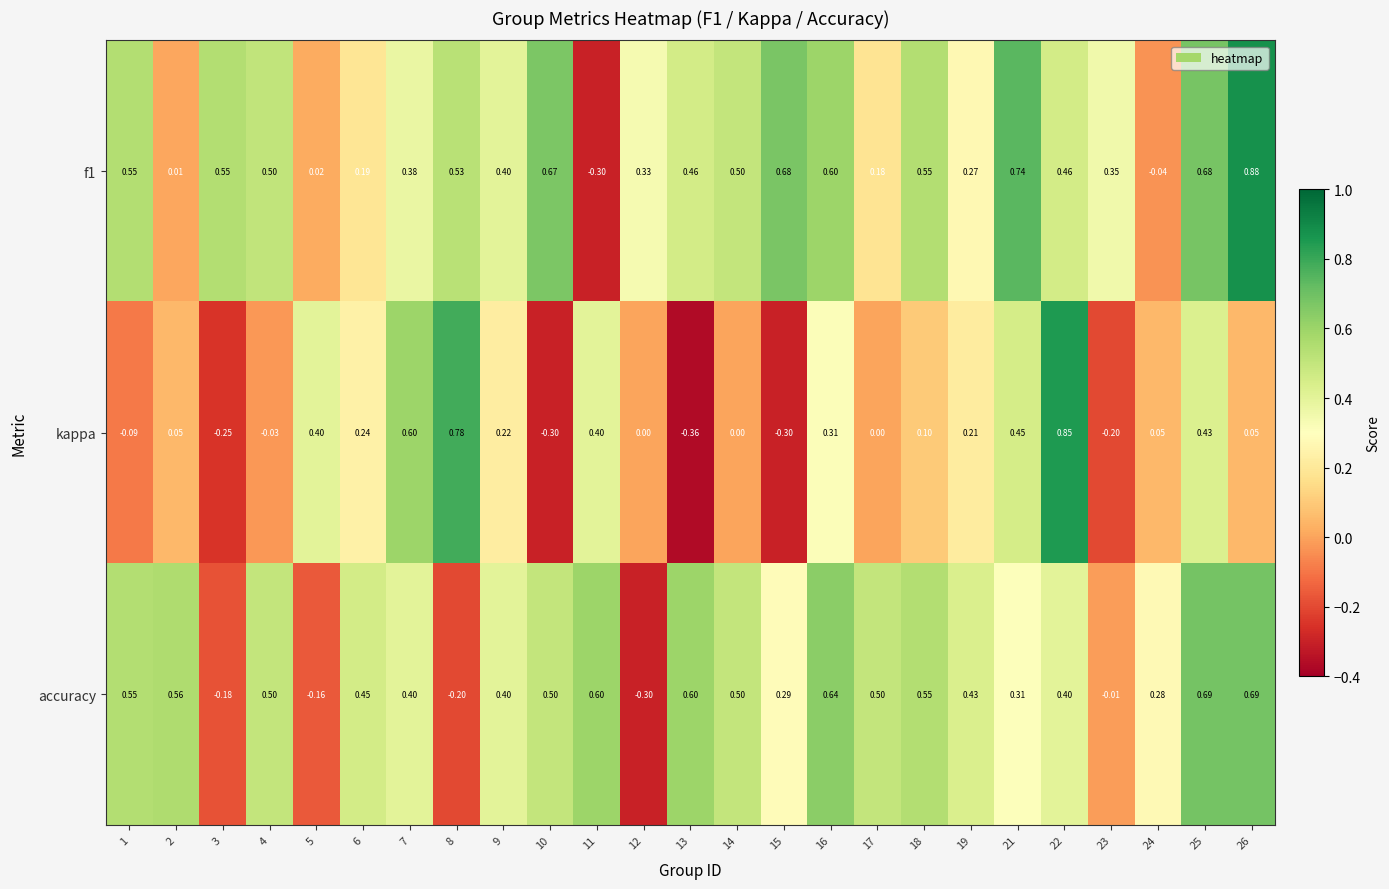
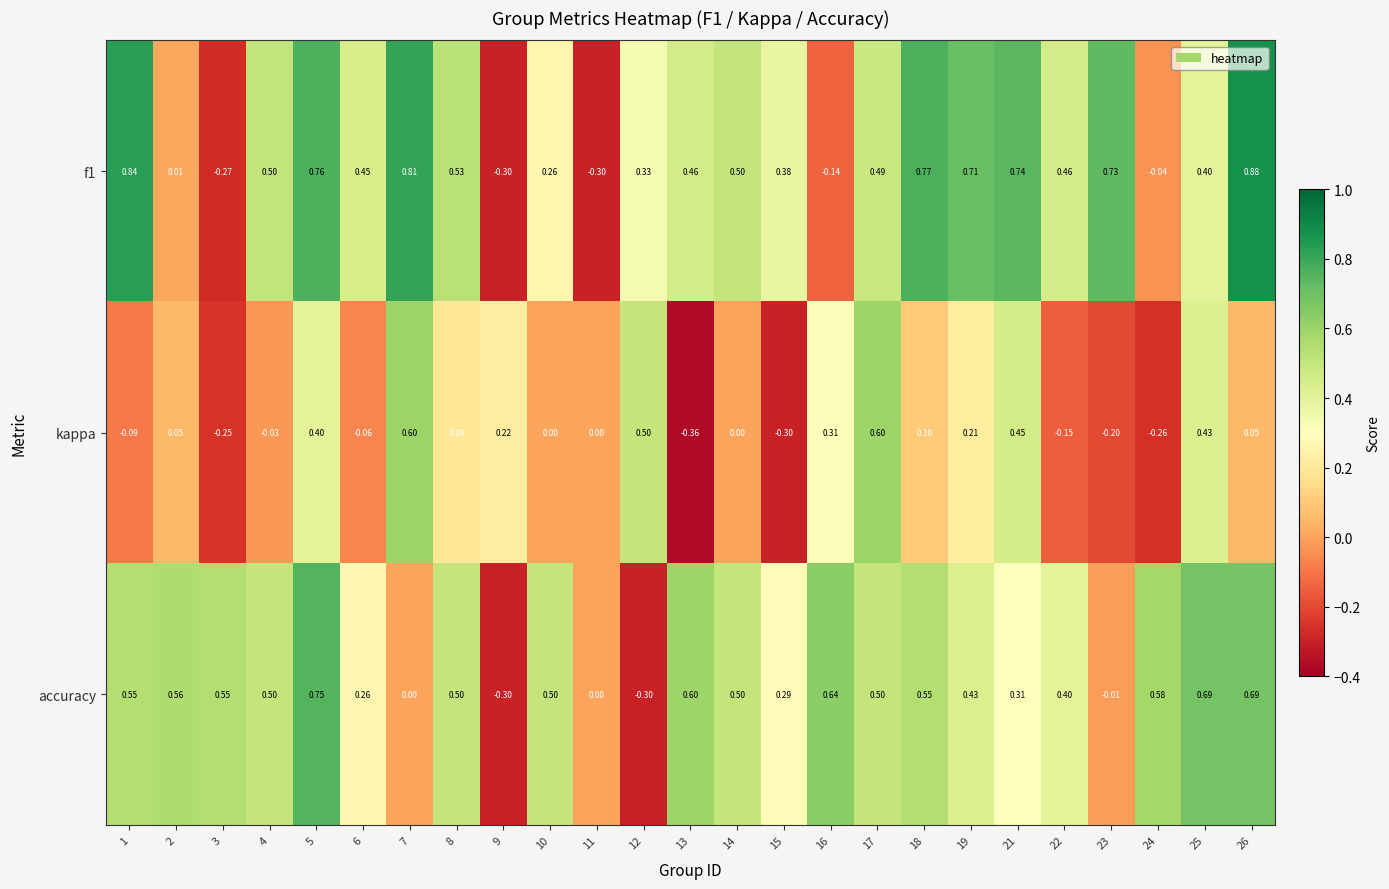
  {
    "f1": {
-     "1": 0.55,
+     "1": 0.84,
      "2": 0.01,
-     "3": 0.55,
+     "3": -0.27,
      "4": 0.50,
-     "5": 0.02,
-     "6": 0.19,
-     "7": 0.38,
+     "5": 0.76,
+     "6": 0.45,
+     "7": 0.81,
      "8": 0.53,
-     "9": 0.40,
-     "10": 0.67,
+     "9": -0.30,
+     "10": 0.26,
      "11": -0.30,
      "12": 0.33,
      "13": 0.46,
      "14": 0.50,
-     "15": 0.68,
-     "16": 0.60,
-     "17": 0.18,
-     "18": 0.55,
-     "19": 0.27,
+     "15": 0.38,
+     "16": -0.14,
+     "17": 0.49,
+     "18": 0.77,
+     "19": 0.71,
      "21": 0.74,
      "22": 0.46,
-     "23": 0.35,
+     "23": 0.73,
      "24": -0.04,
-     "25": 0.68,
+     "25": 0.40,
      "26": 0.88
    },
    "kappa": {
      "1": -0.09,
      "2": 0.05,
      "3": -0.25,
      "4": -0.03,
      "5": 0.40,
-     "6": 0.24,
+     "6": -0.06,
      "7": 0.60,
-     "8": 0.78,
+     "8": 0.19,
      "9": 0.22,
-     "10": -0.30,
-     "11": 0.40,
-     "12": 0.00,
+     "10": 0.00,
+     "11": 0.00,
+     "12": 0.50,
      "13": -0.36,
      "14": 0.00,
      "15": -0.30,
      "16": 0.31,
-     "17": 0.00,
+     "17": 0.60,
      "18": 0.10,
      "19": 0.21,
      "21": 0.45,
-     "22": 0.85,
+     "22": -0.15,
      "23": -0.20,
-     "24": 0.05,
+     "24": -0.26,
      "25": 0.43,
      "26": 0.05
    },
    "accuracy": {
      "1": 0.55,
      "2": 0.56,
-     "3": -0.18,
+     "3": 0.55,
      "4": 0.50,
-     "5": -0.16,
-     "6": 0.45,
-     "7": 0.40,
-     "8": -0.20,
-     "9": 0.40,
+     "5": 0.75,
+     "6": 0.26,
+     "7": 0.00,
+     "8": 0.50,
+     "9": -0.30,
      "10": 0.50,
-     "11": 0.60,
+     "11": 0.00,
      "12": -0.30,
      "13": 0.60,
      "14": 0.50,
      "15": 0.29,
      "16": 0.64,
      "17": 0.50,
      "18": 0.55,
      "19": 0.43,
      "21": 0.31,
      "22": 0.40,
      "23": -0.01,
-     "24": 0.28,
+     "24": 0.58,
      "25": 0.69,
      "26": 0.69
    }
  }
